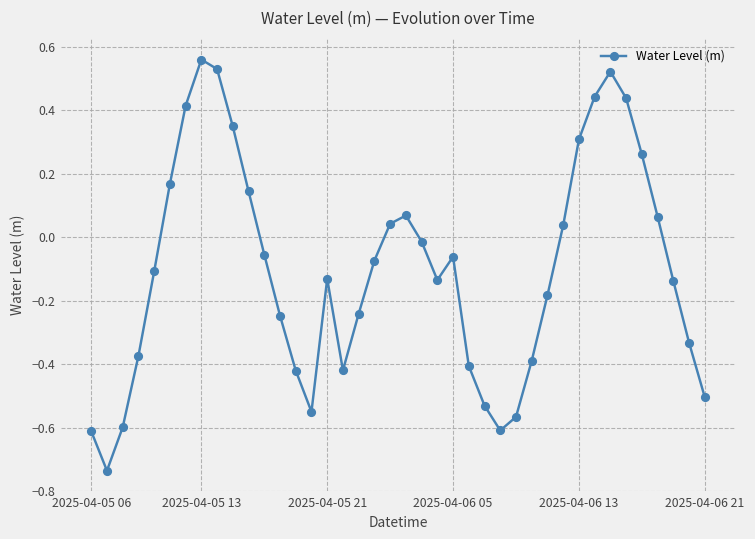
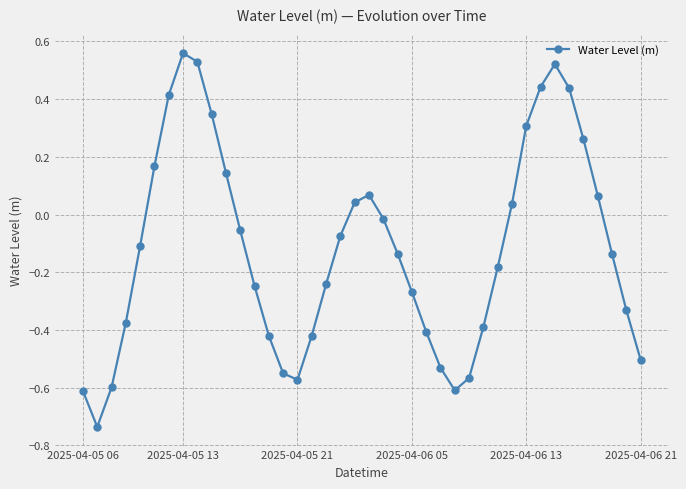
  {
    "2025-04-05 06": -0.61,
    "2025-04-05 13": 0.56,
-   "2025-04-05 21": -0.13,
-   "2025-04-06 05": -0.06,
+   "2025-04-05 21": -0.57,
+   "2025-04-06 05": -0.27,
    "2025-04-06 13": 0.31,
    "2025-04-06 21": -0.50
  }
